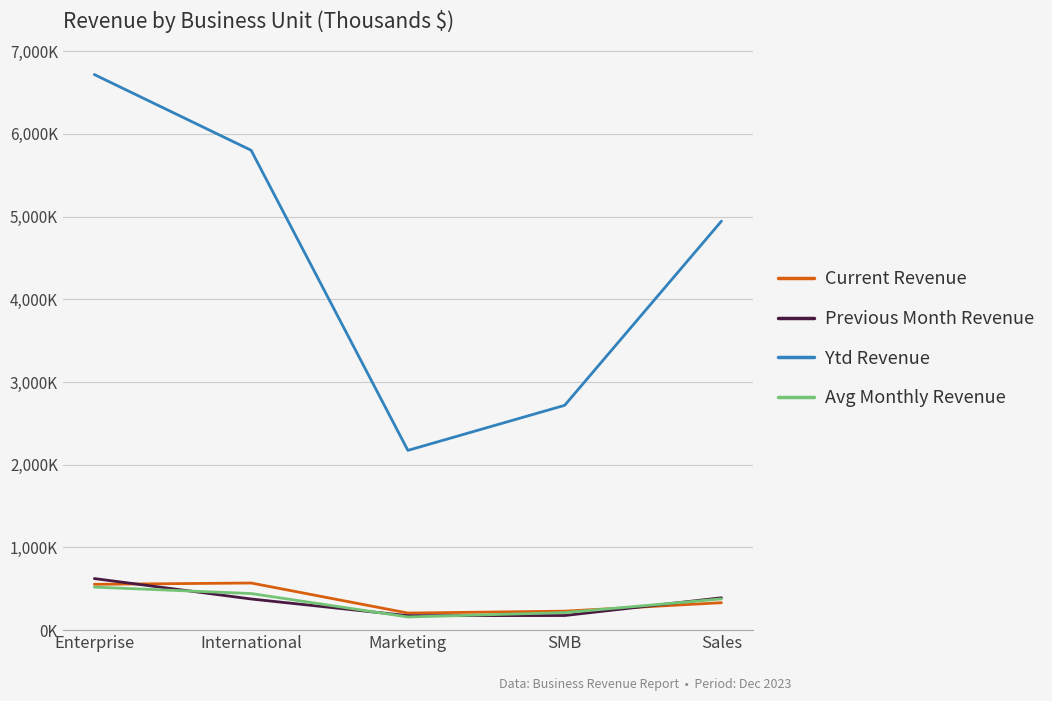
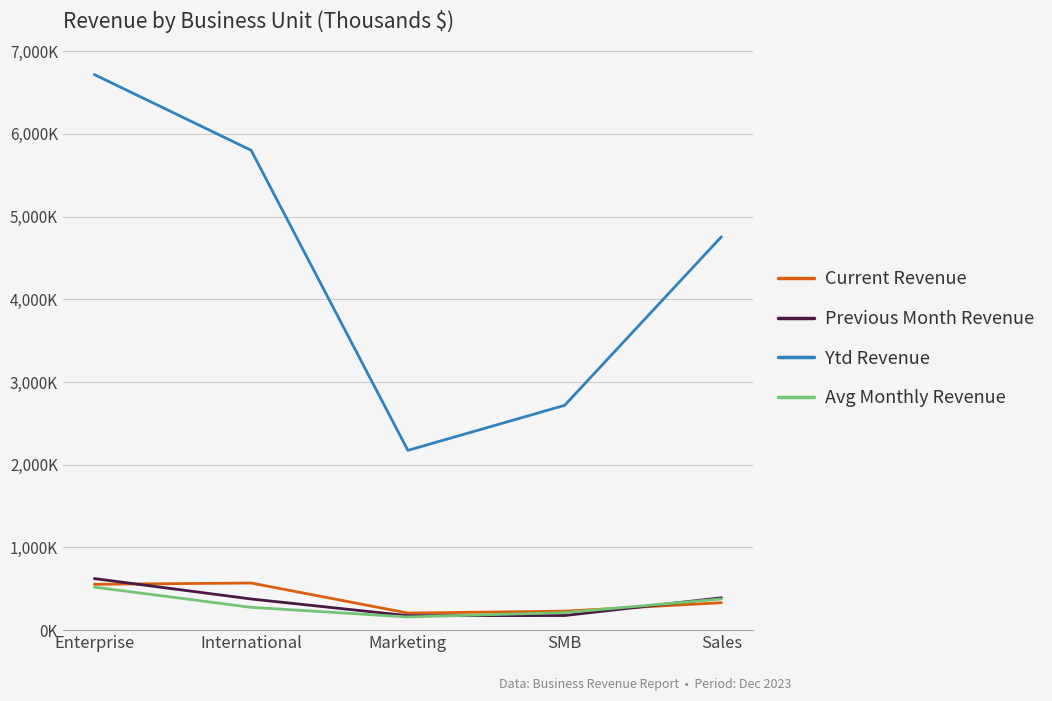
  {
    "Current Revenue": {
      "Enterprise": "600,000",
      "International": "600,000",
      "Marketing": "200,000",
      "Sales": "300,000"
    },
    "Previous Month Revenue": {
      "Enterprise": "600,000",
      "International": "400,000",
      "SMB": "200,000"
    },
    "Ytd Revenue": {
      "Enterprise": "6,700,000",
      "International": "5,800,000",
      "Marketing": "2,200,000",
      "SMB": "2,700,000",
-     "Sales": "4,900,000"
+     "Sales": "4,800,000"
    },
    "Avg Monthly Revenue": {
      "Enterprise": "500,000",
-     "International": "400,000"
+     "International": "300,000"
    }
  }
